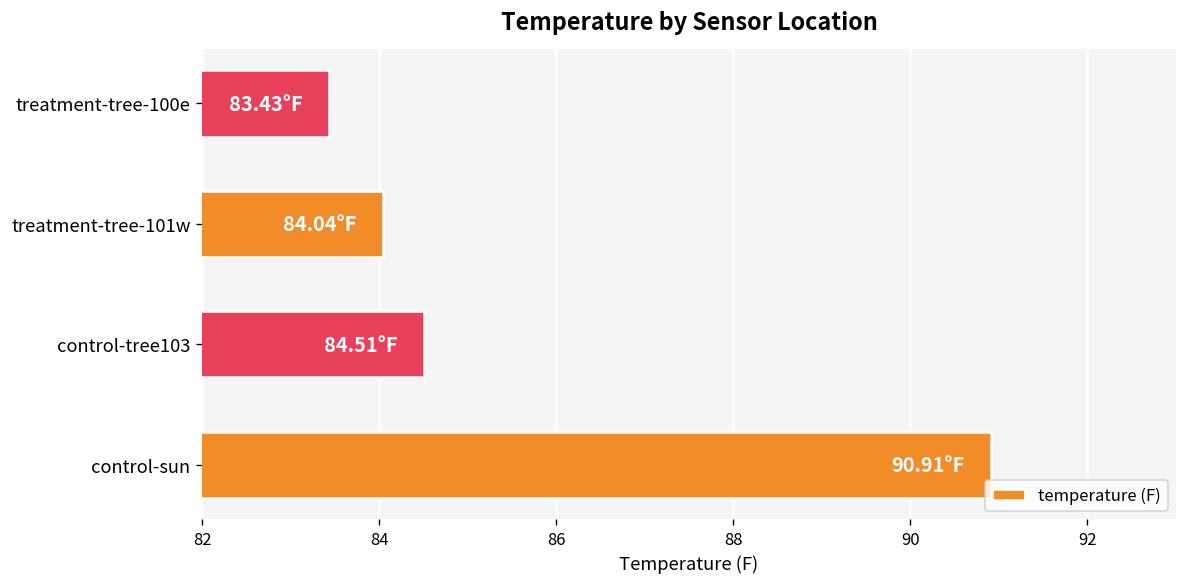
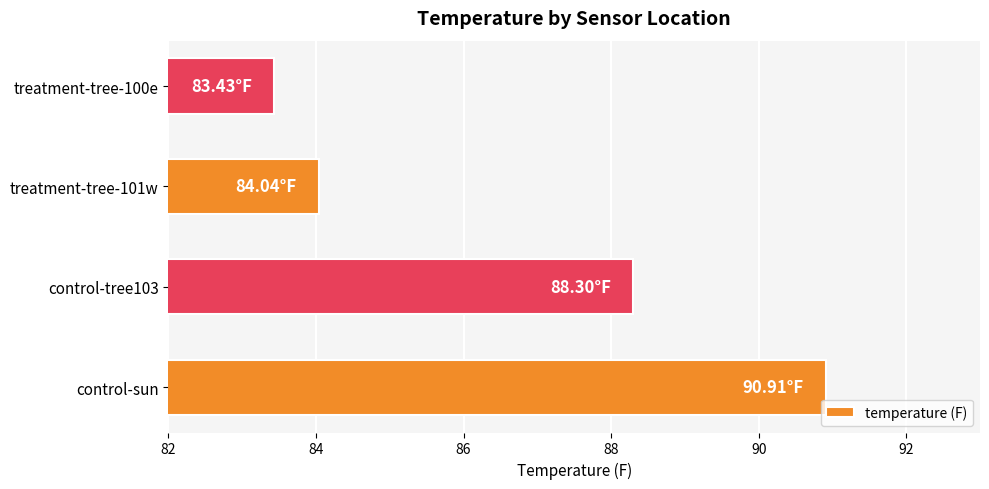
  {
    "treatment-tree-100e": "83.43°F",
    "treatment-tree-101w": "84.04°F",
-   "control-tree103": "84.51°F",
+   "control-tree103": "88.30°F",
    "control-sun": "90.91°F"
  }
